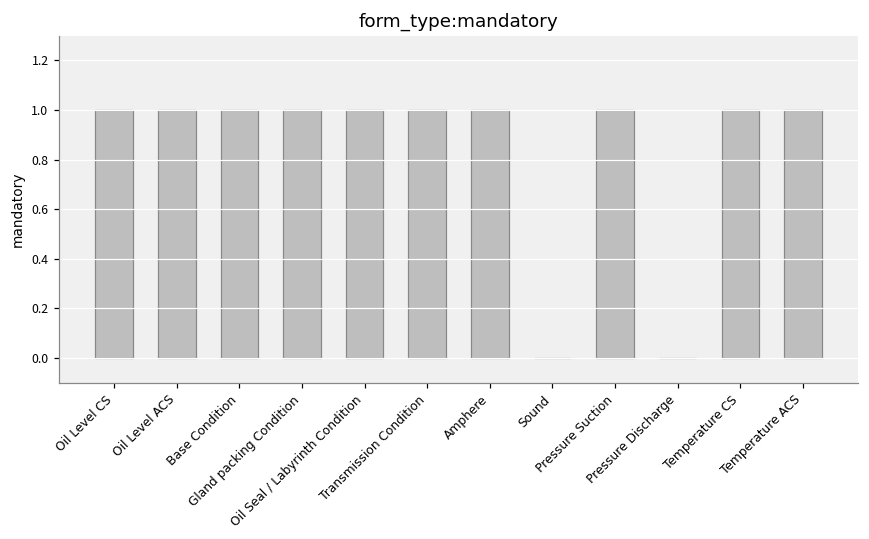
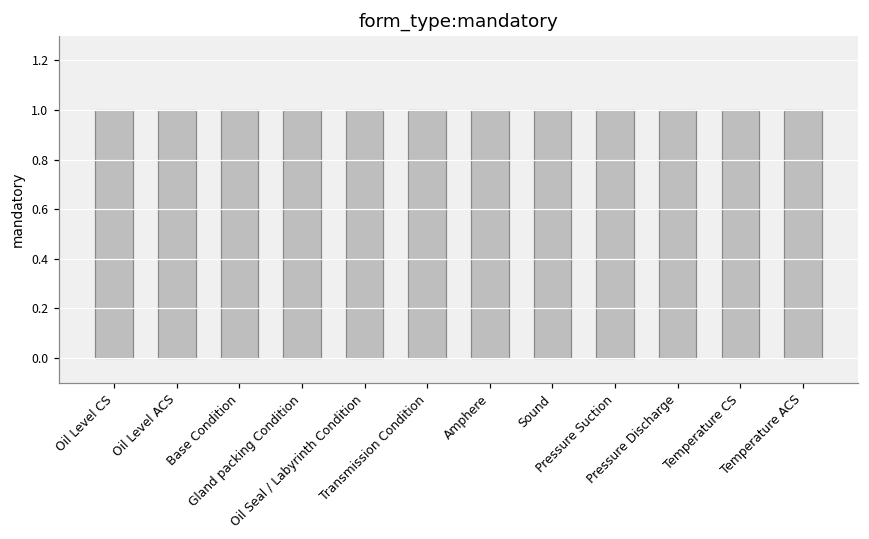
  {
    "Oil Level CS": 1,
    "Oil Level ACS": 1,
    "Base Condition": 1,
    "Gland packing Condition": 1,
    "Oil Seal / Labyrinth Condition": 1,
    "Transmission Condition": 1,
    "Amphere": 1,
-   "Sound": 0,
+   "Sound": 1,
    "Pressure Suction": 1,
-   "Pressure Discharge": 0,
+   "Pressure Discharge": 1,
    "Temperature CS": 1,
    "Temperature ACS": 1
  }
